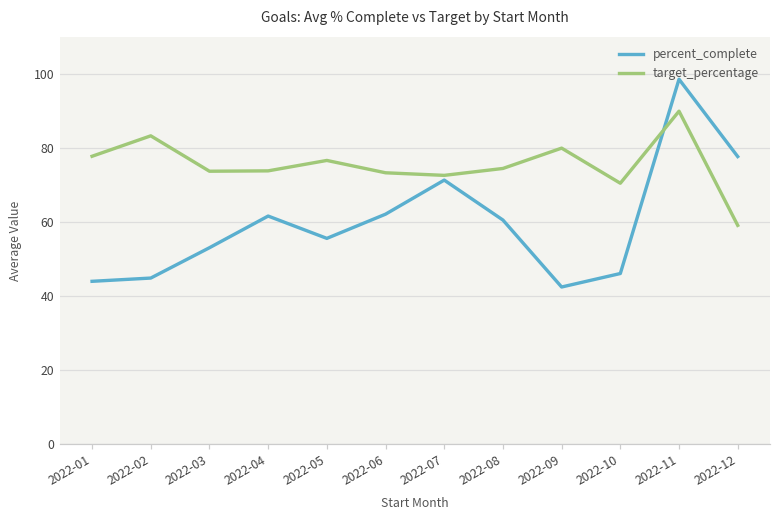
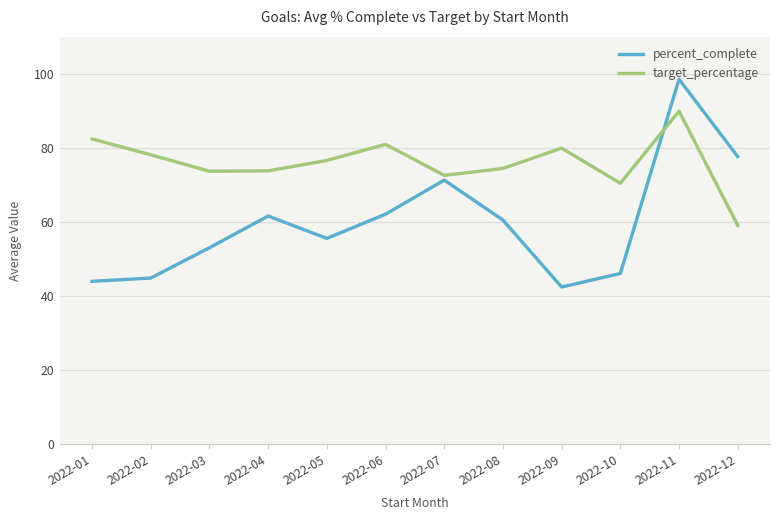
  {
    "percent_complete": {
      "2022-01": 44,
      "2022-02": 45,
      "2022-03": 53,
      "2022-04": 62,
      "2022-05": 56,
      "2022-06": 62,
      "2022-07": 71,
      "2022-08": 61,
      "2022-09": 42,
      "2022-10": 46,
      "2022-11": 99,
      "2022-12": 78
    },
    "target_percentage": {
-     "2022-01": 78,
-     "2022-02": 83,
+     "2022-01": 83,
+     "2022-02": 78,
      "2022-03": 74,
      "2022-04": 74,
      "2022-05": 77,
-     "2022-06": 73,
+     "2022-06": 81,
      "2022-07": 73,
      "2022-08": 75,
      "2022-09": 80,
      "2022-10": 71,
      "2022-11": 90,
      "2022-12": 59
    }
  }
